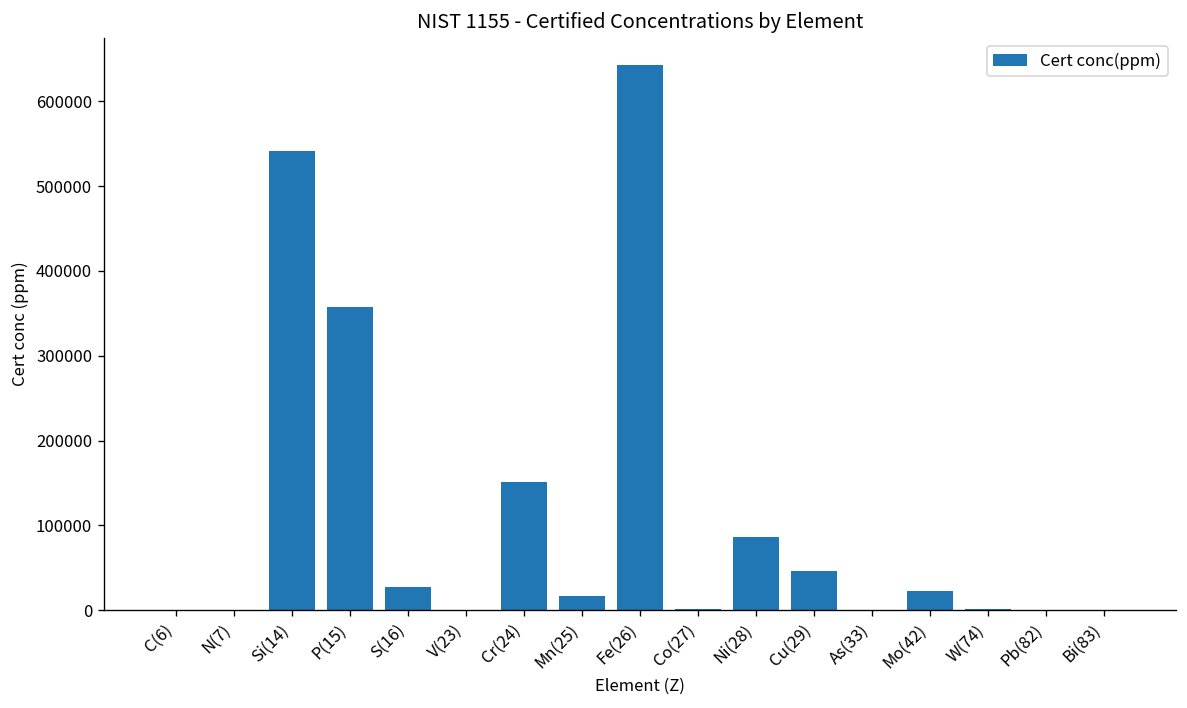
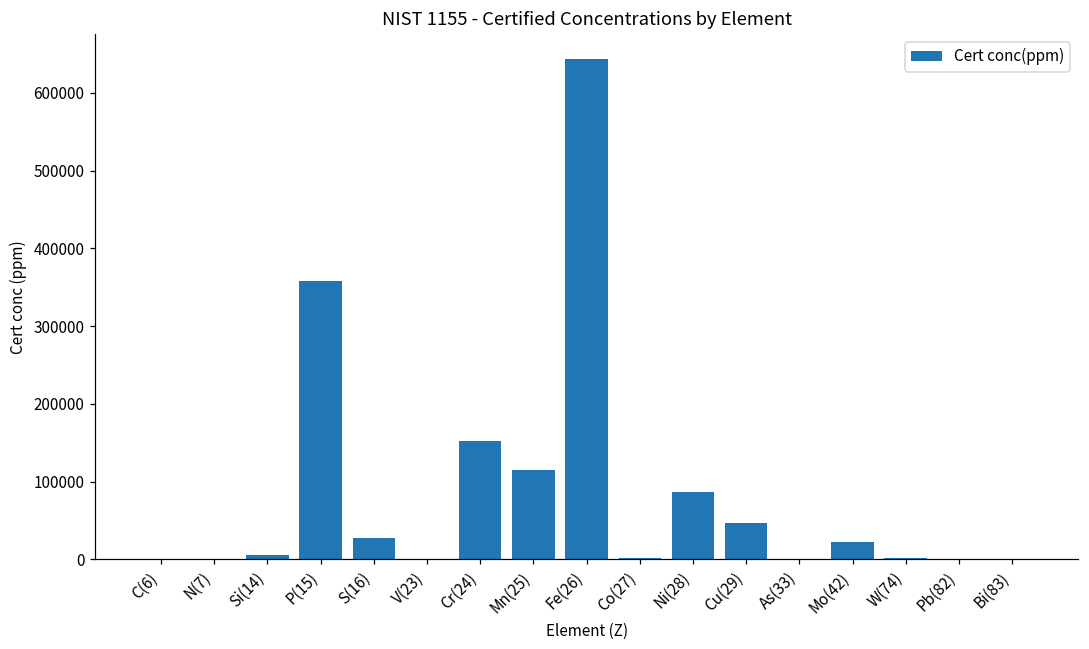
  {
-   "Si(14)": 540000,
+   "Si(14)": 10000,
    "P(15)": 360000,
    "S(16)": 30000,
    "Cr(24)": 150000,
-   "Mn(25)": 20000,
+   "Mn(25)": 110000,
    "Fe(26)": 640000,
    "Ni(28)": 90000,
    "Cu(29)": 50000,
    "Mo(42)": 20000
  }
